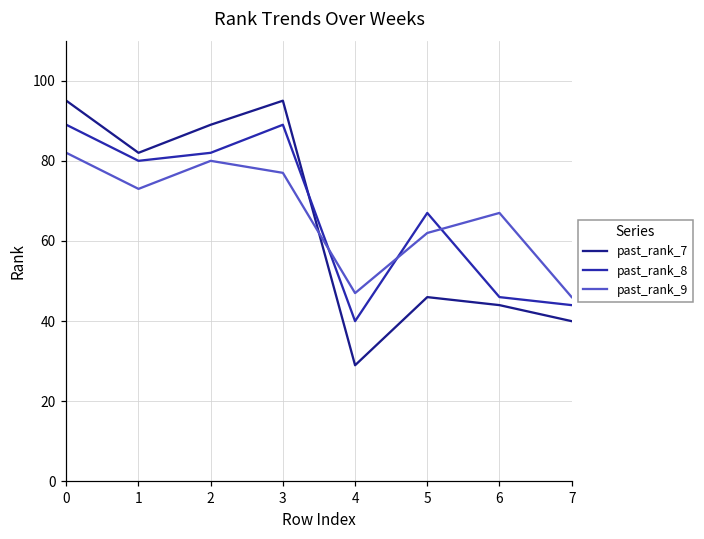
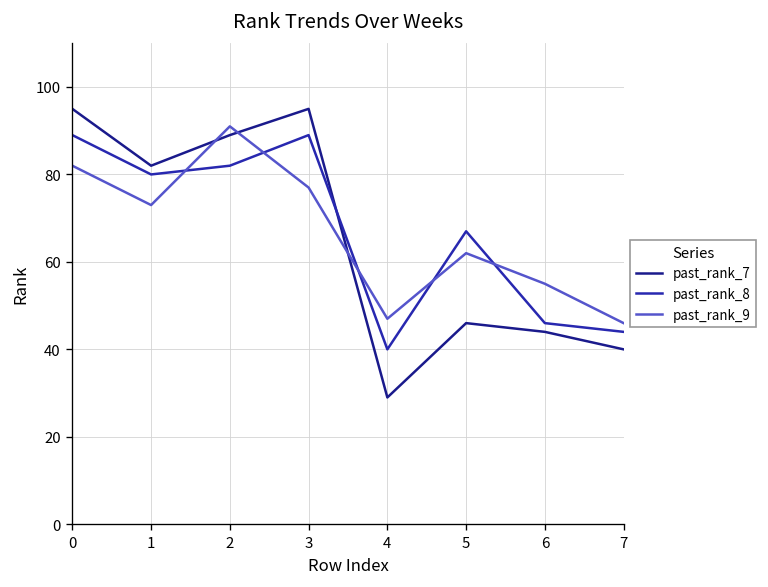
  {
    "past_rank_9": {
      "0": 82,
      "1": 73,
-     "2": 80,
+     "2": 91,
      "3": 77,
      "4": 47,
      "5": 62,
-     "6": 67,
+     "6": 55,
      "7": 46
    }
  }
